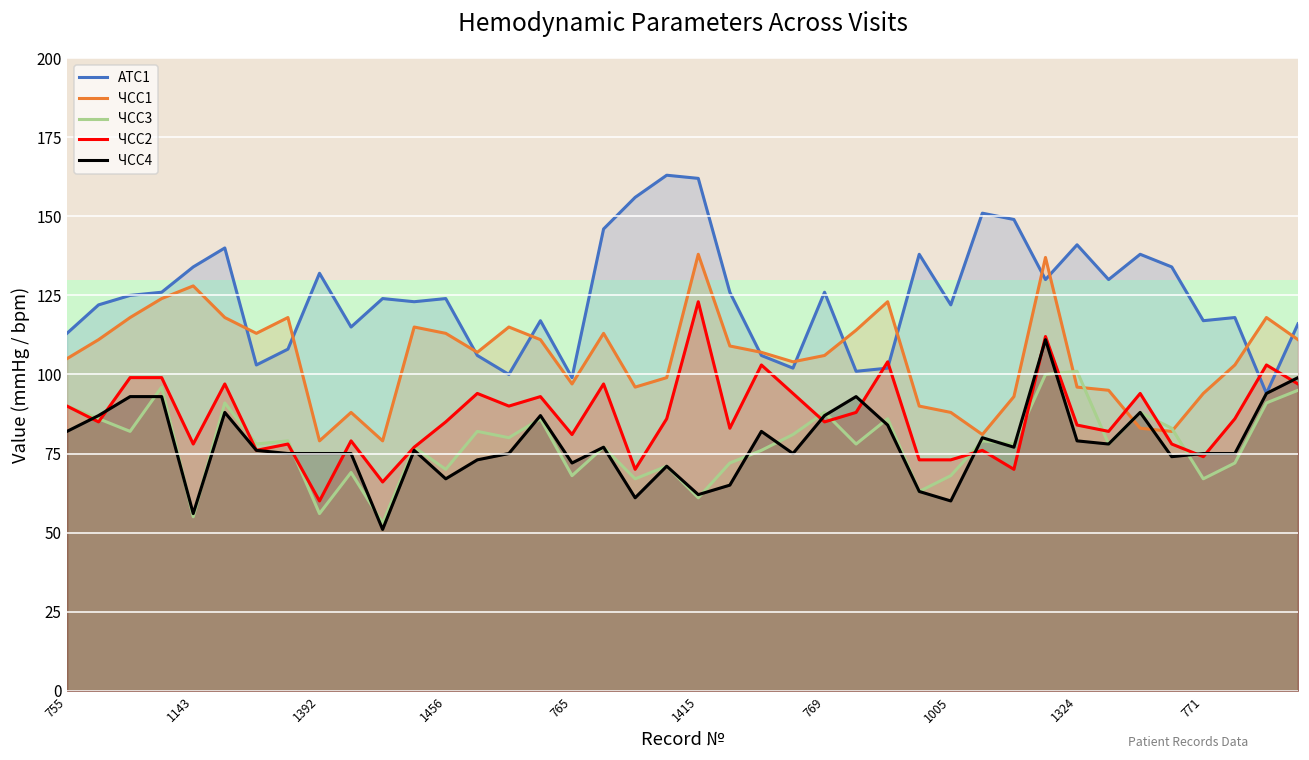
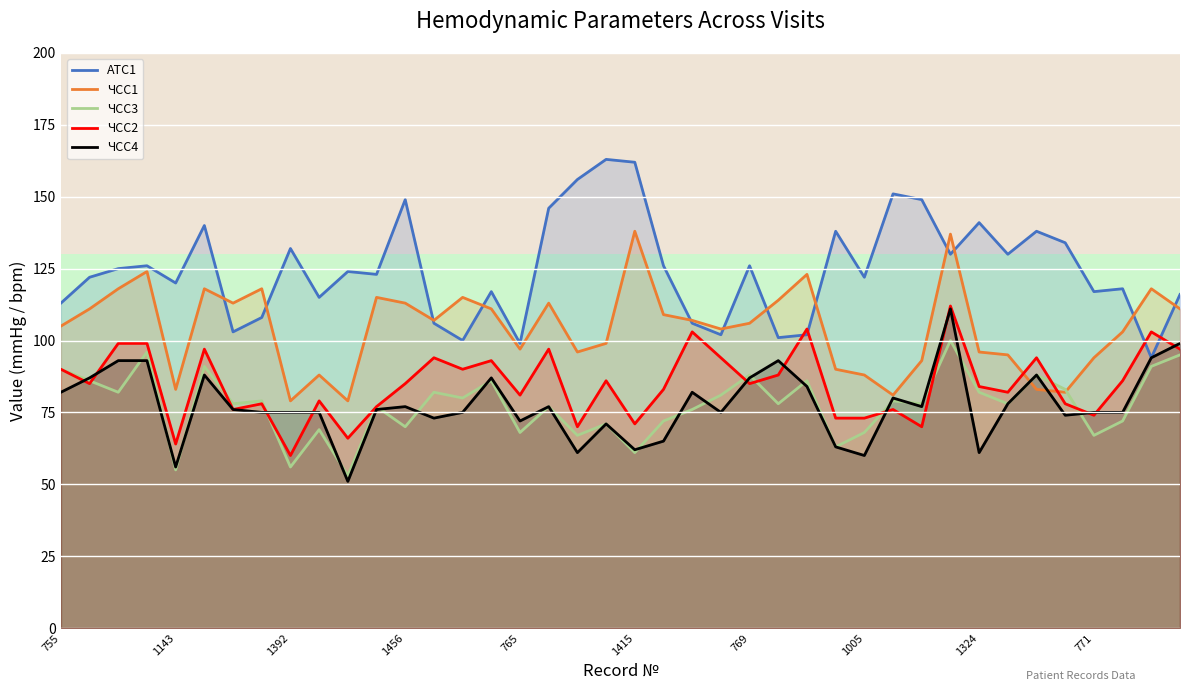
  {
    "АТС1": {
-     "1143": 134,
+     "1143": 120,
      "1392": 132,
-     "1456": 124,
+     "1456": 149,
      "1415": 162,
      "1324": 141
    },
    "ЧСС1": {
-     "1143": 128,
+     "1143": 83,
      "1392": 79,
      "1456": 113,
      "1415": 138,
      "1324": 96
    },
    "ЧСС3": {
      "1143": 55,
      "1392": 56,
      "1456": 70,
      "1415": 61,
-     "1324": 101
+     "1324": 82
    },
    "ЧСС2": {
-     "1143": 78,
+     "1143": 64,
      "1392": 60,
      "1456": 85,
-     "1415": 123,
+     "1415": 71,
      "1324": 84
    },
    "ЧСС4": {
      "1143": 56,
      "1392": 75,
-     "1456": 67,
+     "1456": 77,
      "1415": 62,
-     "1324": 79
+     "1324": 61
    }
  }
